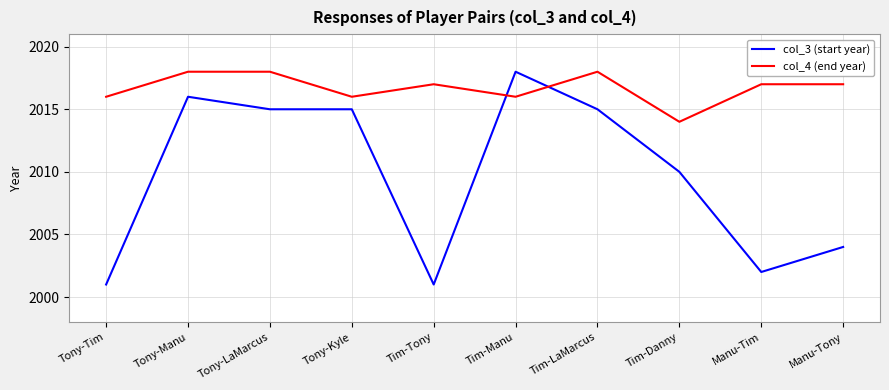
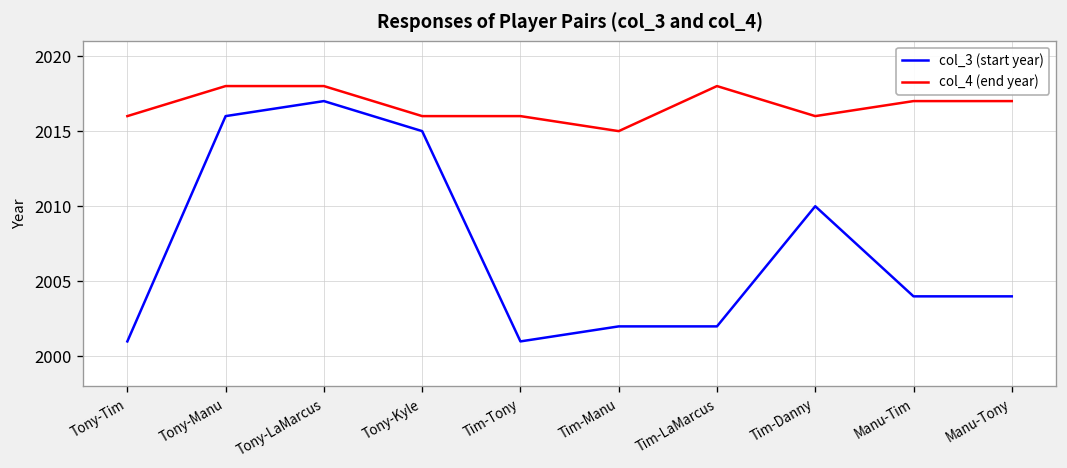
  {
    "col_3 (start year)": {
      "Tony-Tim": 2001,
      "Tony-Manu": 2016,
-     "Tony-LaMarcus": 2015,
+     "Tony-LaMarcus": 2017,
      "Tony-Kyle": 2015,
      "Tim-Tony": 2001,
-     "Tim-Manu": 2018,
-     "Tim-LaMarcus": 2015,
+     "Tim-Manu": 2002,
+     "Tim-LaMarcus": 2002,
      "Tim-Danny": 2010,
-     "Manu-Tim": 2002,
+     "Manu-Tim": 2004,
      "Manu-Tony": 2004
    },
    "col_4 (end year)": {
      "Tony-Tim": 2016,
      "Tony-Manu": 2018,
      "Tony-LaMarcus": 2018,
      "Tony-Kyle": 2016,
-     "Tim-Tony": 2017,
-     "Tim-Manu": 2016,
+     "Tim-Tony": 2016,
+     "Tim-Manu": 2015,
      "Tim-LaMarcus": 2018,
-     "Tim-Danny": 2014,
+     "Tim-Danny": 2016,
      "Manu-Tim": 2017,
      "Manu-Tony": 2017
    }
  }
